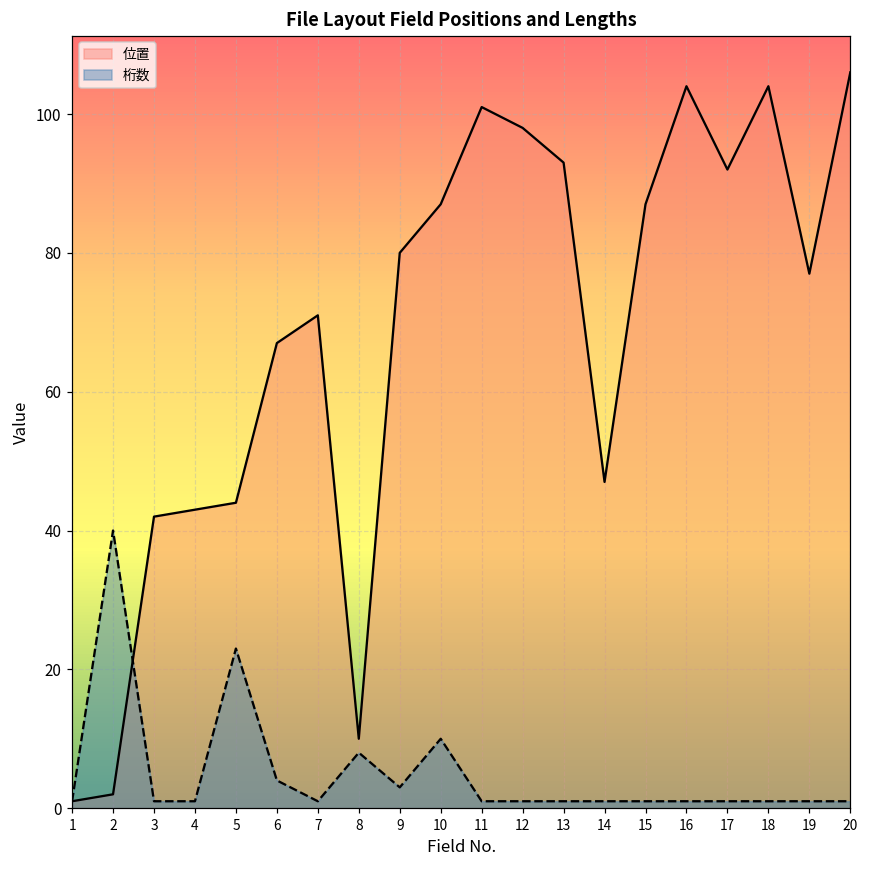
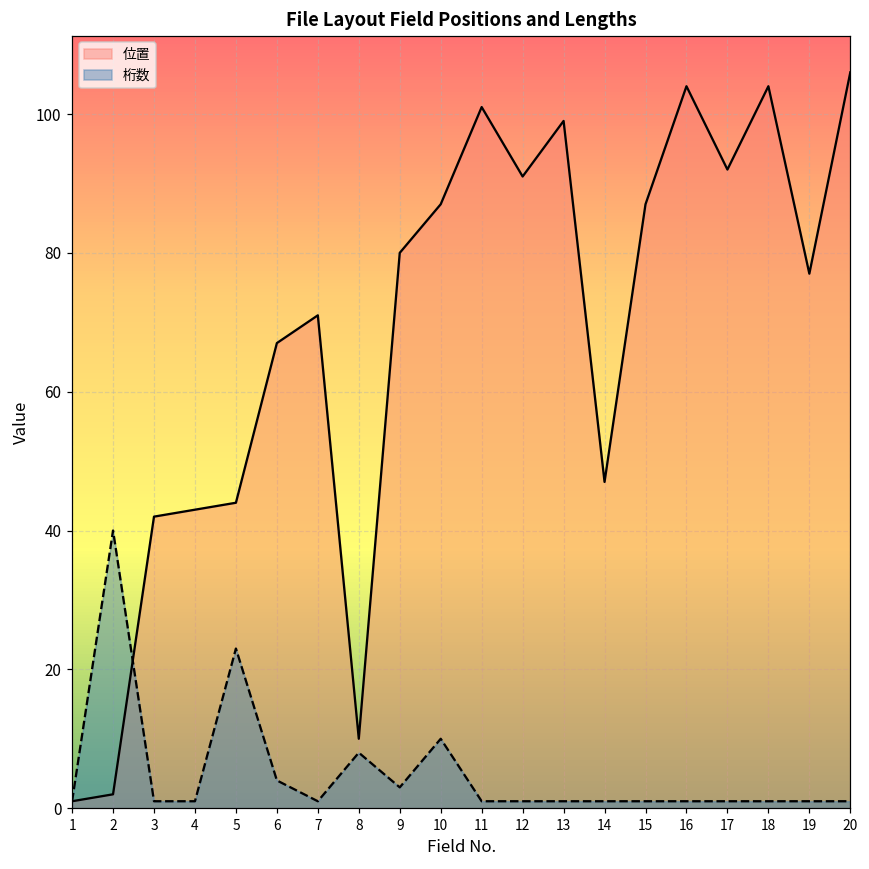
  {
    "位置": {
      "2": 2,
      "3": 42,
      "4": 43,
      "5": 44,
      "6": 67,
      "7": 71,
      "8": 10,
      "9": 80,
      "10": 87,
      "11": 101,
-     "12": 98,
-     "13": 93,
+     "12": 91,
+     "13": 99,
      "14": 47,
      "15": 87,
      "16": 104,
      "17": 92,
      "18": 104,
      "19": 77,
      "20": 106
    },
    "桁数": {
      "2": 40,
      "3": 1,
      "4": 1,
      "5": 23,
      "6": 4,
      "7": 1,
      "8": 8,
      "9": 3,
      "10": 10,
      "11": 1,
      "12": 1,
      "13": 1,
      "14": 1,
      "15": 1,
      "16": 1,
      "17": 1,
      "18": 1,
      "19": 1,
      "20": 1
    }
  }
